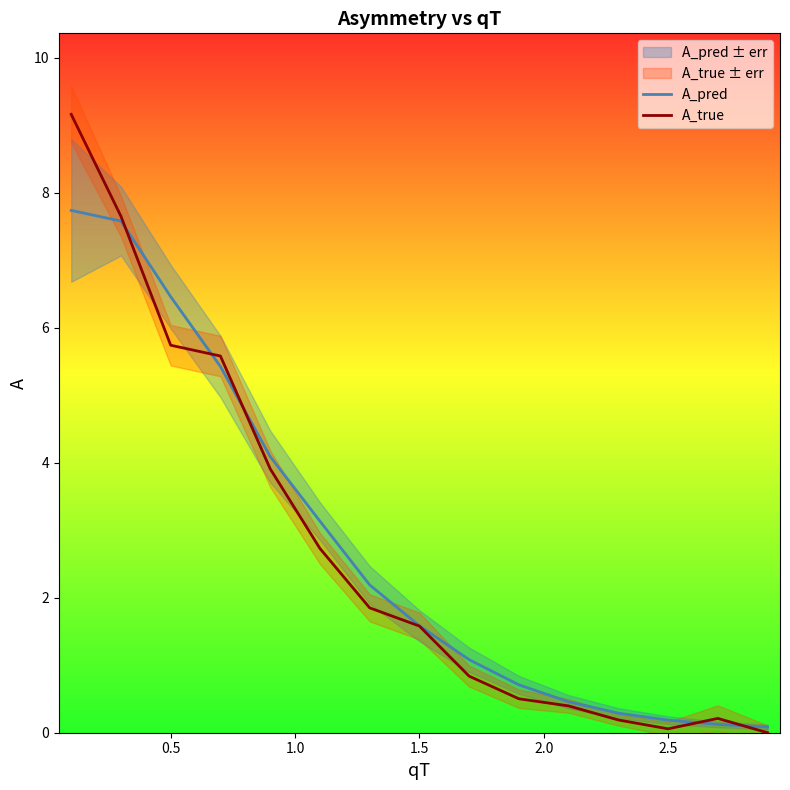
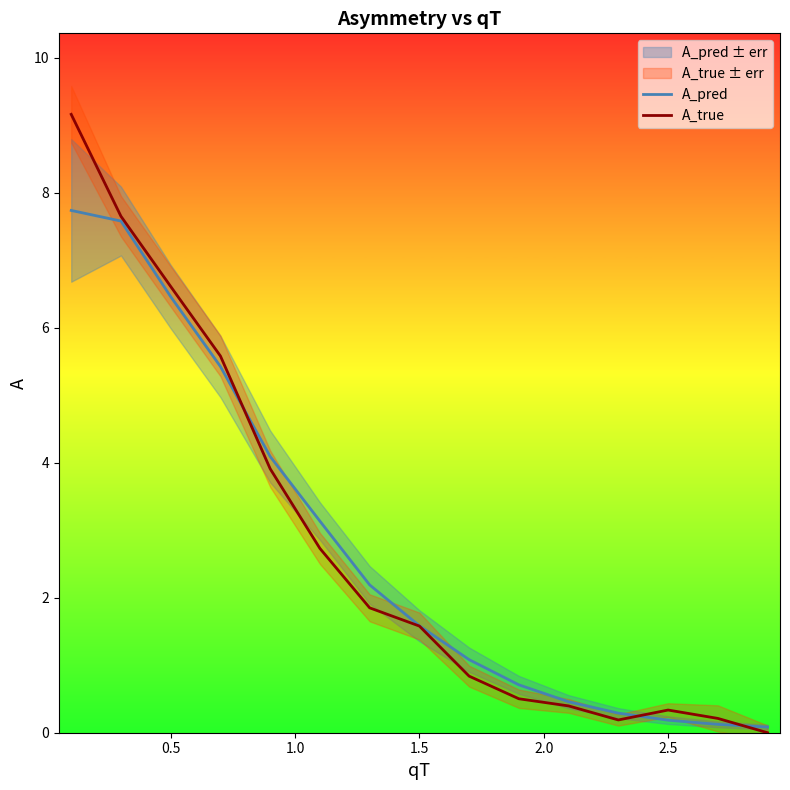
  {
    "A_true": {
-     "0.5": 5.7,
-     "2.5": 0.1
+     "0.5": 6.6,
+     "2.5": 0.3
    }
  }
